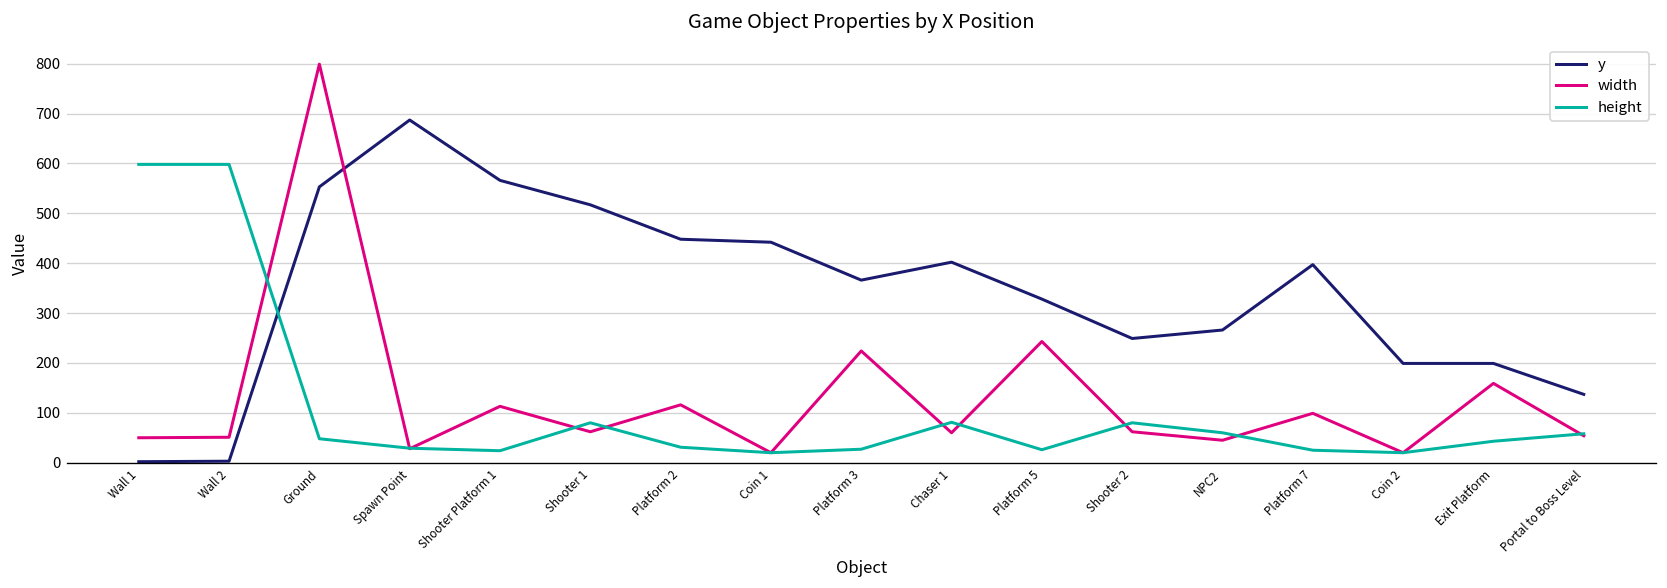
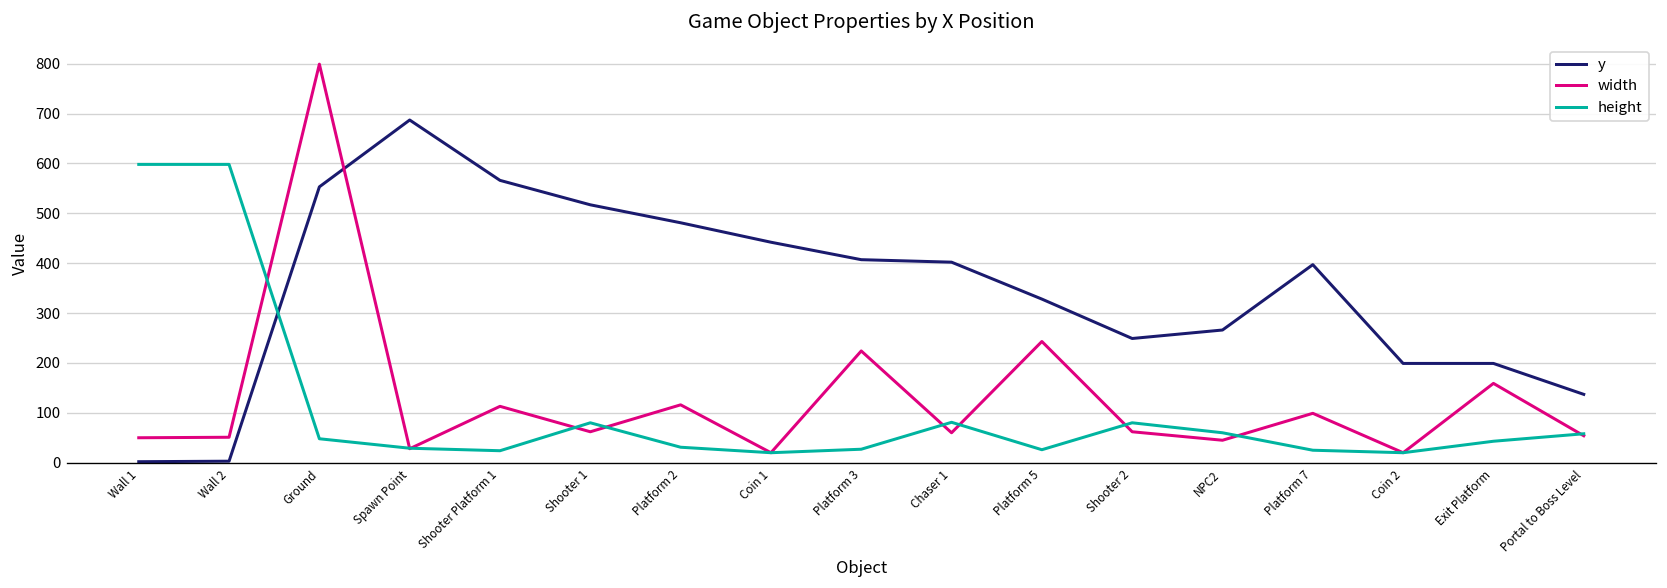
  {
    "y": {
      "Wall 1": 0,
      "Wall 2": 0,
      "Ground": 550,
      "Spawn Point": 690,
      "Shooter Platform 1": 570,
      "Shooter 1": 520,
-     "Platform 2": 450,
+     "Platform 2": 480,
      "Coin 1": 440,
-     "Platform 3": 370,
+     "Platform 3": 410,
      "Chaser 1": 400,
      "Platform 5": 330,
      "Shooter 2": 250,
      "NPC2": 270,
      "Platform 7": 400,
      "Coin 2": 200,
      "Exit Platform": 200,
      "Portal to Boss Level": 140
    },
    "width": {
      "Wall 1": 50,
      "Wall 2": 50,
      "Ground": 800,
      "Shooter Platform 1": 110,
      "Shooter 1": 60,
      "Platform 2": 120,
      "Platform 3": 220,
      "Chaser 1": 60,
      "Platform 5": 240,
      "Shooter 2": 60,
      "NPC2": 50,
      "Platform 7": 100,
      "Exit Platform": 160
    },
    "height": {
      "Wall 1": 600,
      "Wall 2": 600,
      "Ground": 50,
      "Shooter Platform 1": 20,
      "Shooter 1": 80,
      "Platform 2": 30,
      "Platform 3": 30,
      "Chaser 1": 80,
      "Platform 5": 30,
      "Shooter 2": 80,
      "NPC2": 60,
      "Platform 7": 30,
      "Exit Platform": 40
    }
  }
